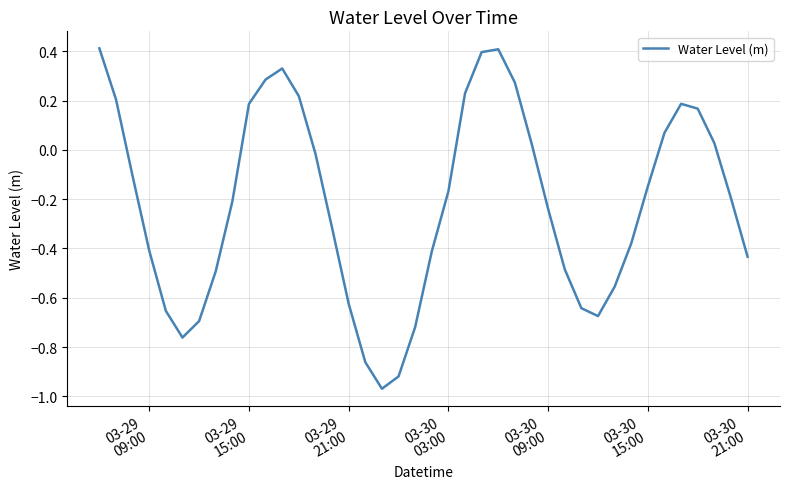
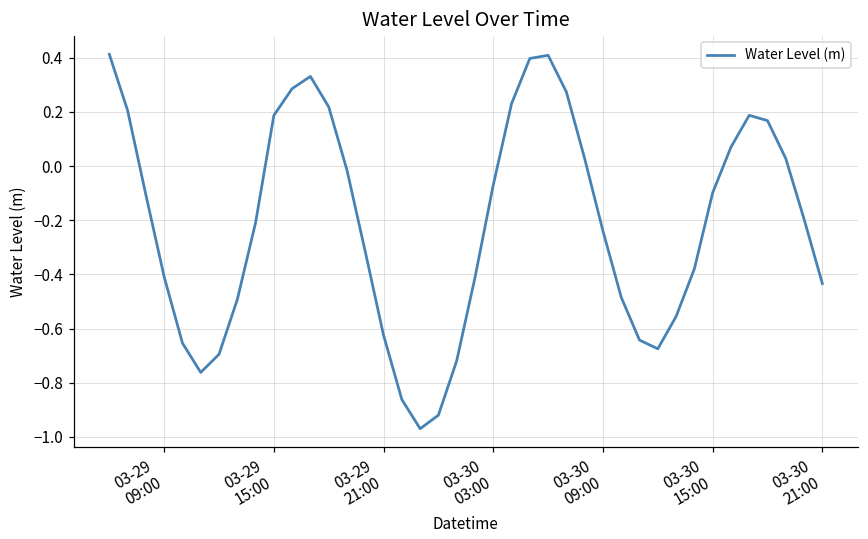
  {
    "03-29 09:00": -0.41,
    "03-29 15:00": 0.19,
    "03-29 21:00": -0.62,
-   "03-30 03:00": -0.17,
+   "03-30 03:00": -0.07,
    "03-30 09:00": -0.24,
-   "03-30 15:00": -0.15,
+   "03-30 15:00": -0.10,
    "03-30 21:00": -0.43
  }
